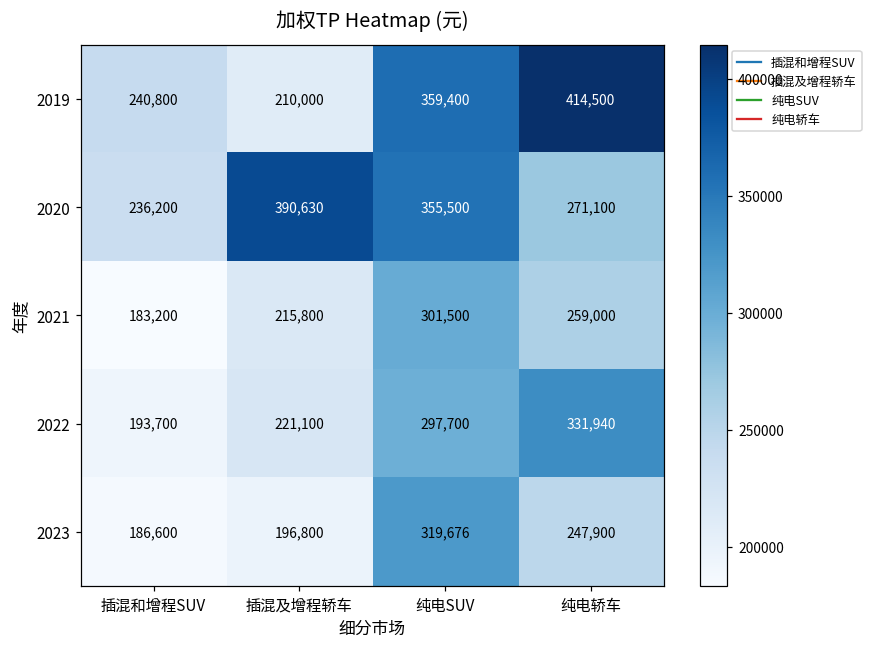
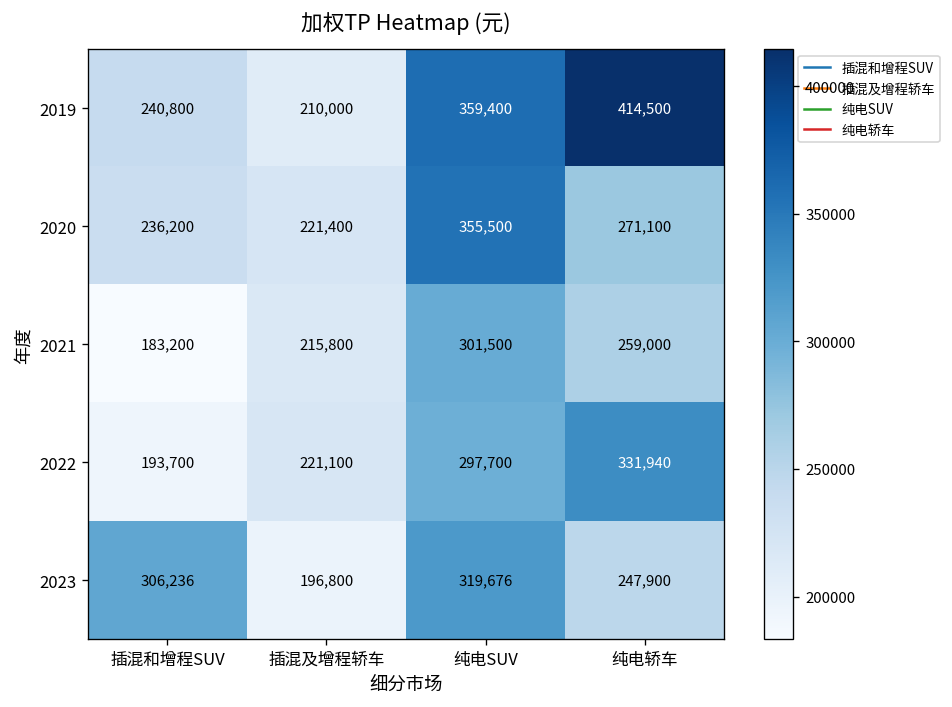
  {
    "2019": {
      "插混和增程SUV": "240,800",
      "插混及增程轿车": "210,000",
      "纯电SUV": "359,400",
      "纯电轿车": "414,500"
    },
    "2020": {
      "插混和增程SUV": "236,200",
-     "插混及增程轿车": "390,630",
+     "插混及增程轿车": "221,400",
      "纯电SUV": "355,500",
      "纯电轿车": "271,100"
    },
    "2021": {
      "插混和增程SUV": "183,200",
      "插混及增程轿车": "215,800",
      "纯电SUV": "301,500",
      "纯电轿车": "259,000"
    },
    "2022": {
      "插混和增程SUV": "193,700",
      "插混及增程轿车": "221,100",
      "纯电SUV": "297,700",
      "纯电轿车": "331,940"
    },
    "2023": {
-     "插混和增程SUV": "186,600",
+     "插混和增程SUV": "306,236",
      "插混及增程轿车": "196,800",
      "纯电SUV": "319,676",
      "纯电轿车": "247,900"
    }
  }
